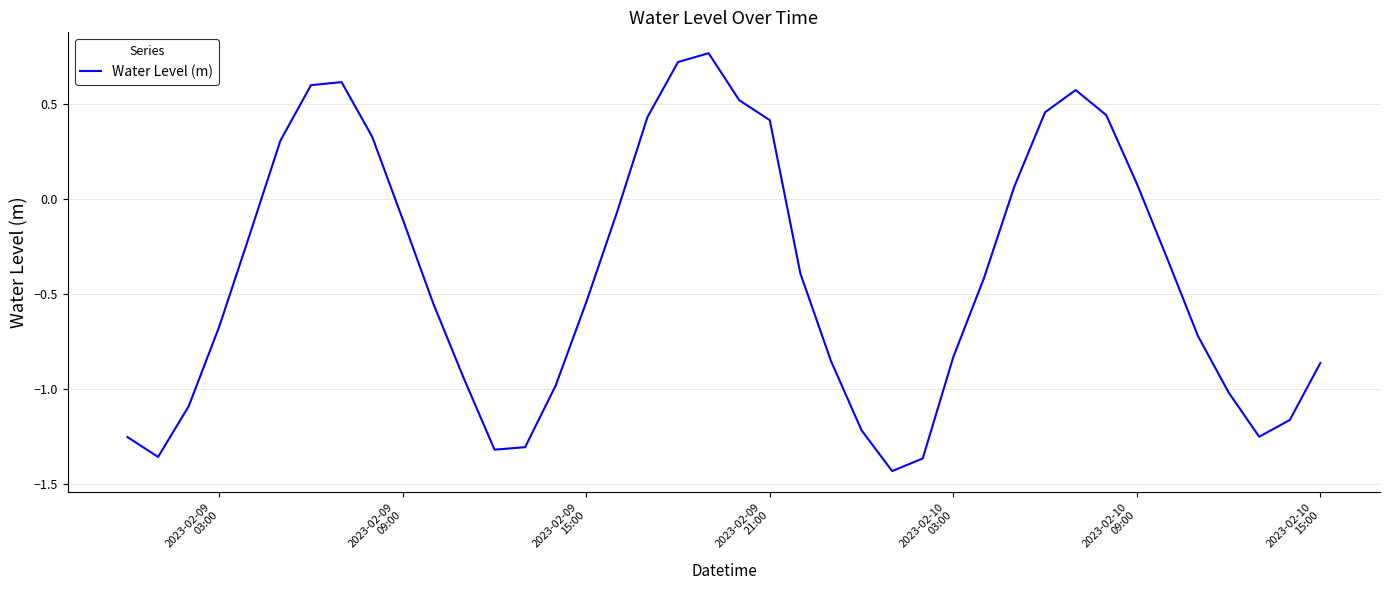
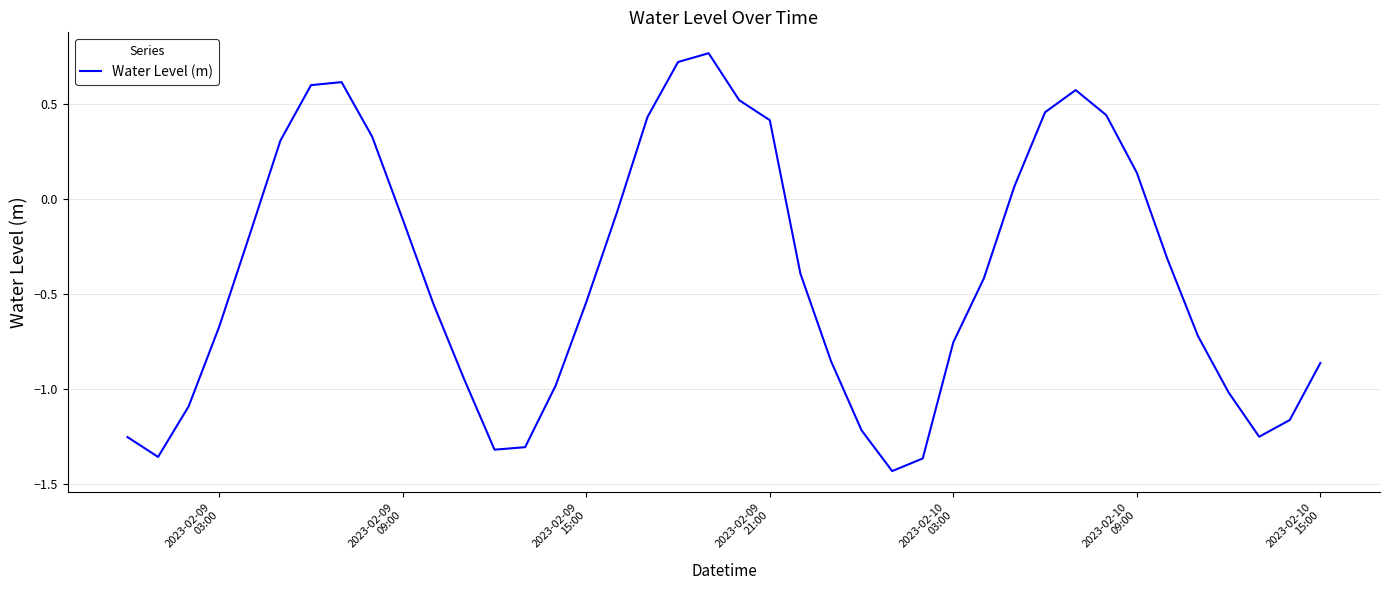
  {
    "2023-02-09 03:00": -0.67,
    "2023-02-09 09:00": -0.11,
    "2023-02-09 15:00": -0.54,
    "2023-02-09 21:00": 0.42,
-   "2023-02-10 03:00": -0.83,
-   "2023-02-10 09:00": 0.08,
+   "2023-02-10 03:00": -0.76,
+   "2023-02-10 09:00": 0.14,
    "2023-02-10 15:00": -0.86
  }
